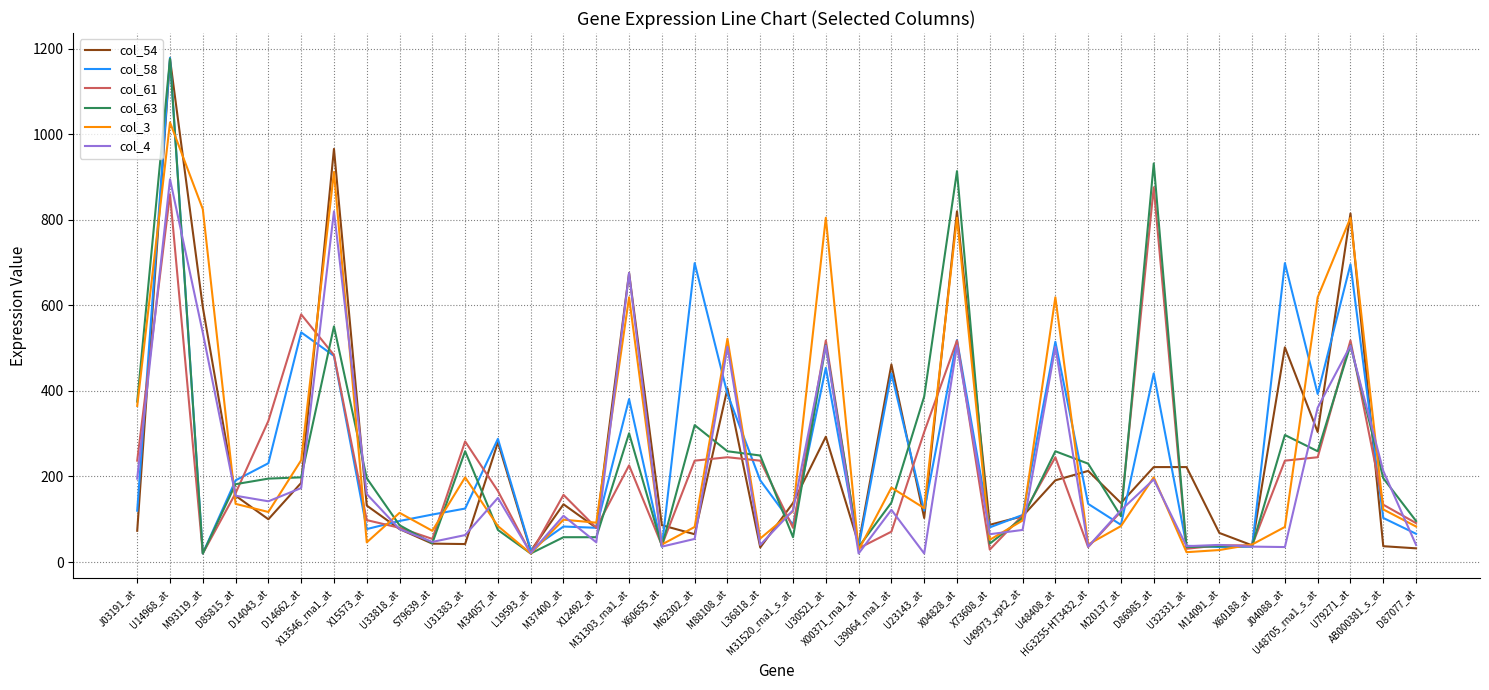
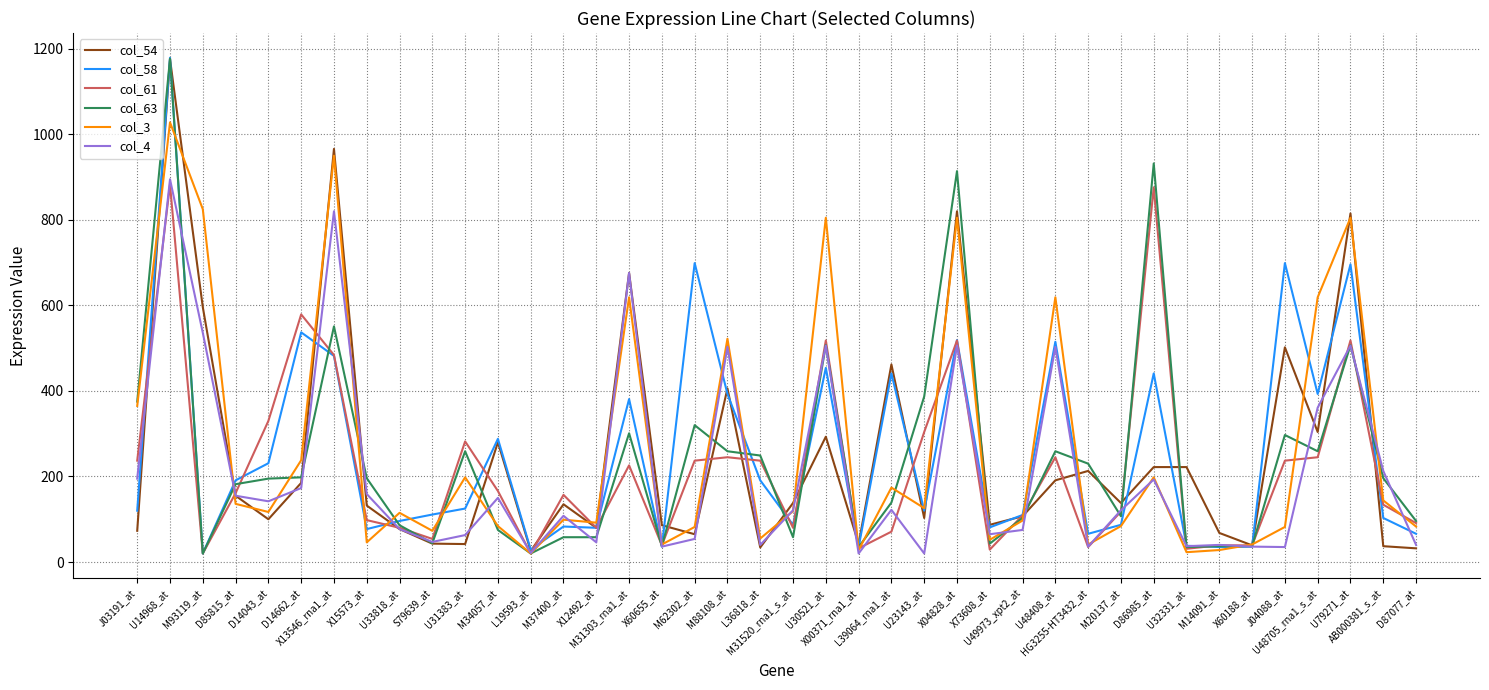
  {
    "col_54": {
      "J03191_at": 70,
      "M93119_at": 600,
      "D14043_at": 100,
      "D14662_at": 190,
      "X13546_rna1_at": 970,
      "X15573_at": 130,
      "U31383_at": 40,
      "M34057_at": 280,
      "M37400_at": 140,
      "X60655_at": 90,
      "M62302_at": 70,
      "M88108_at": 410,
      "L36818_at": 30,
      "M31520_rna1_s_at": 140,
      "U30521_at": 290,
      "X00371_rna1_at": 40,
      "L39064_rna1_at": 460,
      "U23143_at": 100,
      "X04828_at": 820,
      "X73608_at": 90,
      "U48408_at": 190,
      "HG3255-HT3432_at": 210,
      "M20137_at": 140,
      "D86985_at": 220,
      "U32331_at": 220,
      "M14091_at": 70,
      "J04088_at": 500,
      "U48705_rna1_s_at": 300,
      "U79271_at": 820,
      "AB000381_s_at": 40,
      "D87077_at": 30
    },
    "col_58": {
      "J03191_at": 120,
      "D85815_at": 190,
      "D14043_at": 230,
      "D14662_at": 540,
      "X15573_at": 80,
      "U33818_at": 100,
      "S79639_at": 110,
      "U31383_at": 130,
      "M34057_at": 290,
      "M37400_at": 80,
      "M31303_rna1_at": 380,
      "M62302_at": 700,
      "M88108_at": 390,
      "L36818_at": 190,
      "M31520_rna1_s_at": 90,
      "U30521_at": 450,
      "L39064_rna1_at": 440,
      "U23143_at": 120,
      "X73608_at": 80,
      "U48408_at": 520,
-     "HG3255-HT3432_at": 140,
+     "HG3255-HT3432_at": 70,
      "D86985_at": 440,
      "J04088_at": 700,
      "U48705_rna1_s_at": 390,
      "U79271_at": 700,
      "AB000381_s_at": 100,
      "D87077_at": 70
    },
    "col_61": {
      "J03191_at": 240,
-     "U14968_at": 860,
+     "U14968_at": 880,
      "D14043_at": 330,
      "D14662_at": 580,
      "X15573_at": 100,
      "S79639_at": 50,
      "U31383_at": 280,
      "M34057_at": 170,
      "M37400_at": 160,
      "M31303_rna1_at": 230,
      "M62302_at": 240,
      "M88108_at": 250,
      "L36818_at": 240,
      "M31520_rna1_s_at": 80,
      "U30521_at": 520,
      "L39064_rna1_at": 70,
      "U23143_at": 300,
      "X73608_at": 30,
      "U48408_at": 250,
      "D86985_at": 880,
      "J04088_at": 240,
      "U48705_rna1_s_at": 250,
      "U79271_at": 520,
      "AB000381_s_at": 130
    },
    "col_63": {
      "J03191_at": 380,
      "D85815_at": 180,
      "D14043_at": 200,
      "D14662_at": 200,
      "X13546_rna1_at": 550,
      "X15573_at": 200,
      "U33818_at": 90,
      "U31383_at": 260,
      "M34057_at": 80,
      "M37400_at": 60,
      "X12492_at": 60,
      "M31303_rna1_at": 300,
      "M62302_at": 320,
      "M88108_at": 260,
      "L36818_at": 250,
      "M31520_rna1_s_at": 60,
      "L39064_rna1_at": 140,
      "U23143_at": 390,
      "X04828_at": 910,
      "X73608_at": 40,
      "U48408_at": 260,
      "HG3255-HT3432_at": 230,
      "M20137_at": 110,
      "D86985_at": 930,
      "J04088_at": 300,
      "U48705_rna1_s_at": 260,
      "AB000381_s_at": 200
    },
    "col_3": {
      "J03191_at": 370,
      "U14968_at": 1030,
      "M93119_at": 830,
      "D85815_at": 140,
      "D14043_at": 120,
      "D14662_at": 240,
-     "X13546_rna1_at": 910,
+     "X13546_rna1_at": 950,
      "X15573_at": 50,
      "U33818_at": 120,
      "S79639_at": 70,
      "U31383_at": 200,
      "M34057_at": 80,
      "M37400_at": 100,
      "X12492_at": 90,
      "M31303_rna1_at": 620,
      "M62302_at": 80,
      "M88108_at": 520,
      "L36818_at": 60,
      "U30521_at": 810,
      "L39064_rna1_at": 170,
      "U23143_at": 130,
      "X04828_at": 810,
      "X73608_at": 50,
      "U48408_at": 620,
      "U32331_at": 20,
      "M14091_at": 30,
      "J04088_at": 80,
      "U48705_rna1_s_at": 620,
      "U79271_at": 810,
-     "AB000381_s_at": 120,
+     "AB000381_s_at": 140,
      "D87077_at": 80
    },
    "col_4": {
      "J03191_at": 200,
      "U14968_at": 900,
      "M93119_at": 540,
      "D14043_at": 140,
      "D14662_at": 170,
      "X13546_rna1_at": 820,
      "X15573_at": 160,
      "U31383_at": 60,
      "M34057_at": 150,
      "M37400_at": 110,
      "X12492_at": 50,
      "M62302_at": 50,
      "M88108_at": 500,
      "L36818_at": 40,
      "X00371_rna1_at": 20,
      "L39064_rna1_at": 120,
      "U23143_at": 20,
      "X04828_at": 510,
      "X73608_at": 70,
      "U49973_xpt2_at": 80,
      "U48408_at": 500,
      "J04088_at": 40,
      "U48705_rna1_s_at": 360,
      "AB000381_s_at": 210,
      "D87077_at": 40
    }
  }
